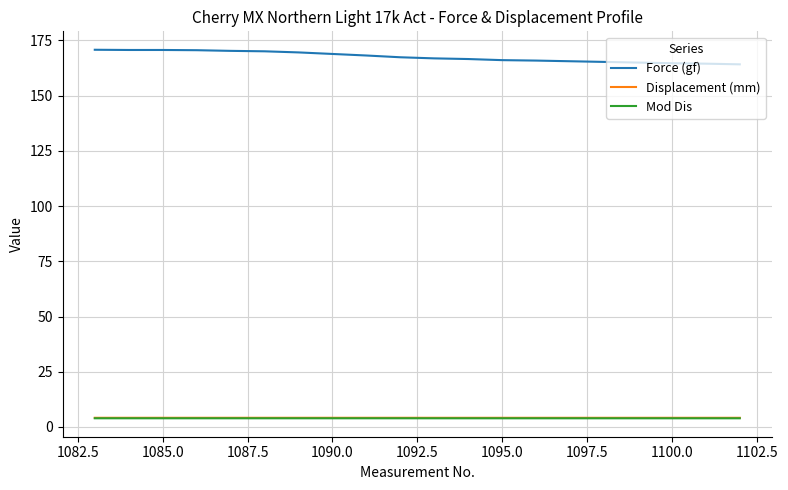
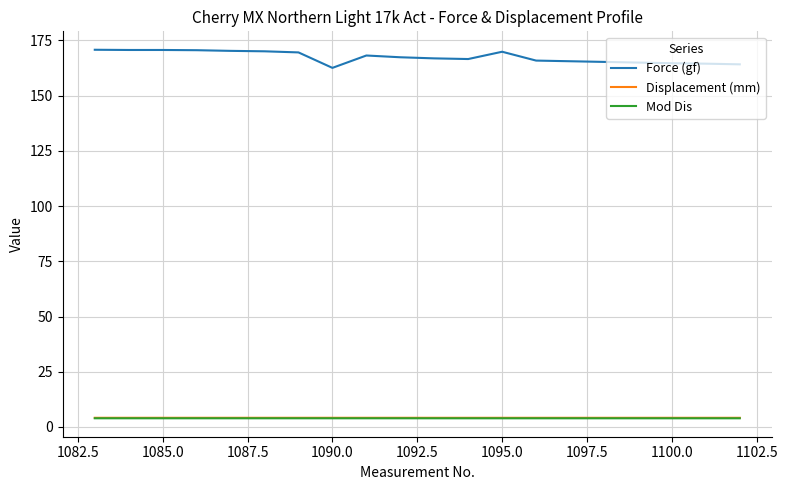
  {
    "Force (gf)": {
      "1085.0": 171,
-     "1090.0": 169,
-     "1095.0": 166
+     "1090.0": 163,
+     "1095.0": 170
    },
    "Mod Dis": {
      "1085.0": 4,
      "1090.0": 4,
      "1095.0": 4,
      "1100.0": 4
    }
  }
